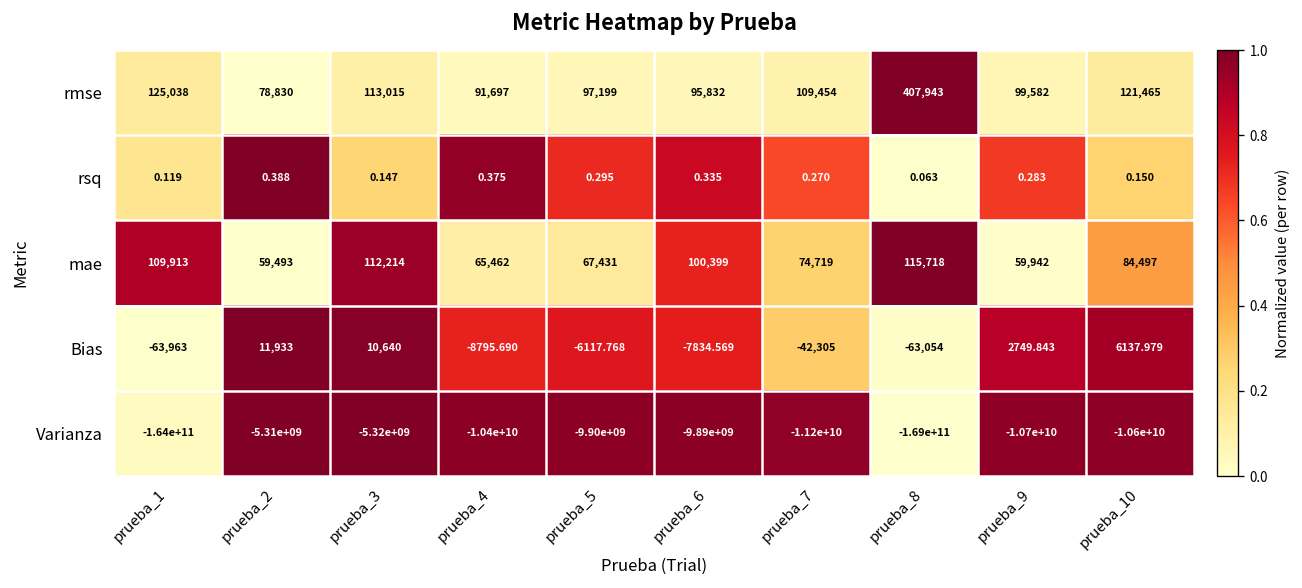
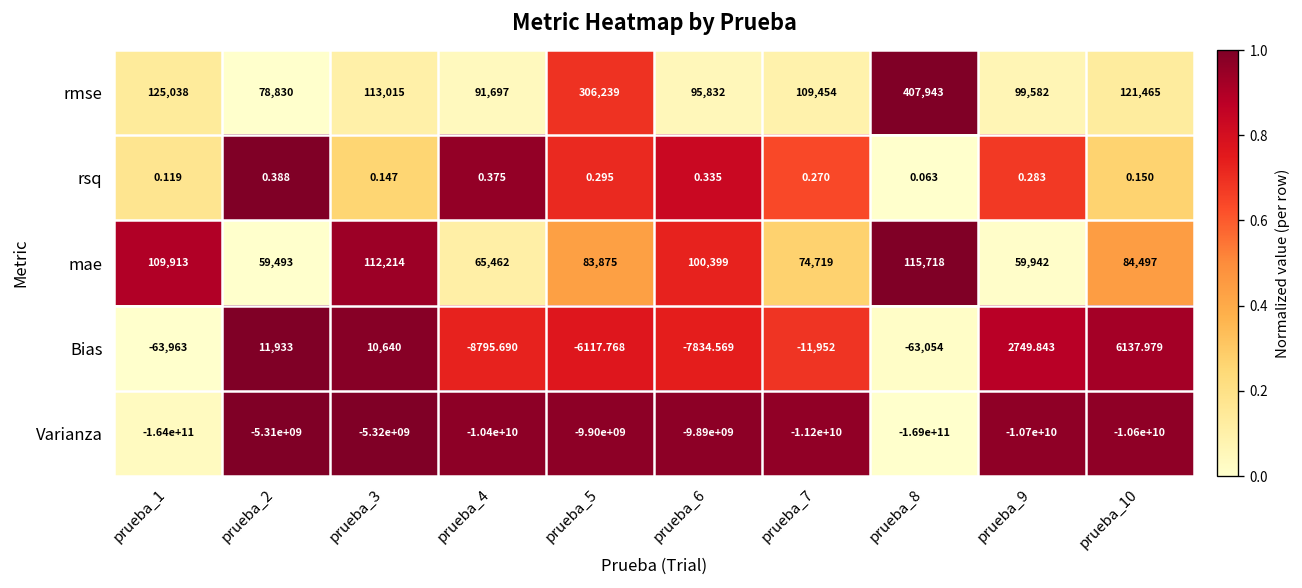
  {
    "rmse": {
      "prueba_1": "125,038",
      "prueba_2": "78,830",
      "prueba_3": "113,015",
      "prueba_4": "91,697",
-     "prueba_5": "97,199",
+     "prueba_5": "306,239",
      "prueba_6": "95,832",
      "prueba_7": "109,454",
      "prueba_8": "407,943",
      "prueba_9": "99,582",
      "prueba_10": "121,465"
    },
    "rsq": {
      "prueba_1": "0.119",
      "prueba_2": "0.388",
      "prueba_3": "0.147",
      "prueba_4": "0.375",
      "prueba_5": "0.295",
      "prueba_6": "0.335",
      "prueba_7": "0.270",
      "prueba_8": "0.063",
      "prueba_9": "0.283",
      "prueba_10": "0.150"
    },
    "mae": {
      "prueba_1": "109,913",
      "prueba_2": "59,493",
      "prueba_3": "112,214",
      "prueba_4": "65,462",
-     "prueba_5": "67,431",
+     "prueba_5": "83,875",
      "prueba_6": "100,399",
      "prueba_7": "74,719",
      "prueba_8": "115,718",
      "prueba_9": "59,942",
      "prueba_10": "84,497"
    },
    "Bias": {
      "prueba_1": "-63,963",
      "prueba_2": "11,933",
      "prueba_3": "10,640",
      "prueba_4": "-8795.690",
      "prueba_5": "-6117.768",
      "prueba_6": "-7834.569",
-     "prueba_7": "-42,305",
+     "prueba_7": "-11,952",
      "prueba_8": "-63,054",
      "prueba_9": "2749.843",
      "prueba_10": "6137.979"
    },
    "Varianza": {
      "prueba_1": "-1.64e+11",
      "prueba_2": "-5.31e+09",
      "prueba_3": "-5.32e+09",
      "prueba_4": "-1.04e+10",
      "prueba_5": "-9.90e+09",
      "prueba_6": "-9.89e+09",
      "prueba_7": "-1.12e+10",
      "prueba_8": "-1.69e+11",
      "prueba_9": "-1.07e+10",
      "prueba_10": "-1.06e+10"
    }
  }
